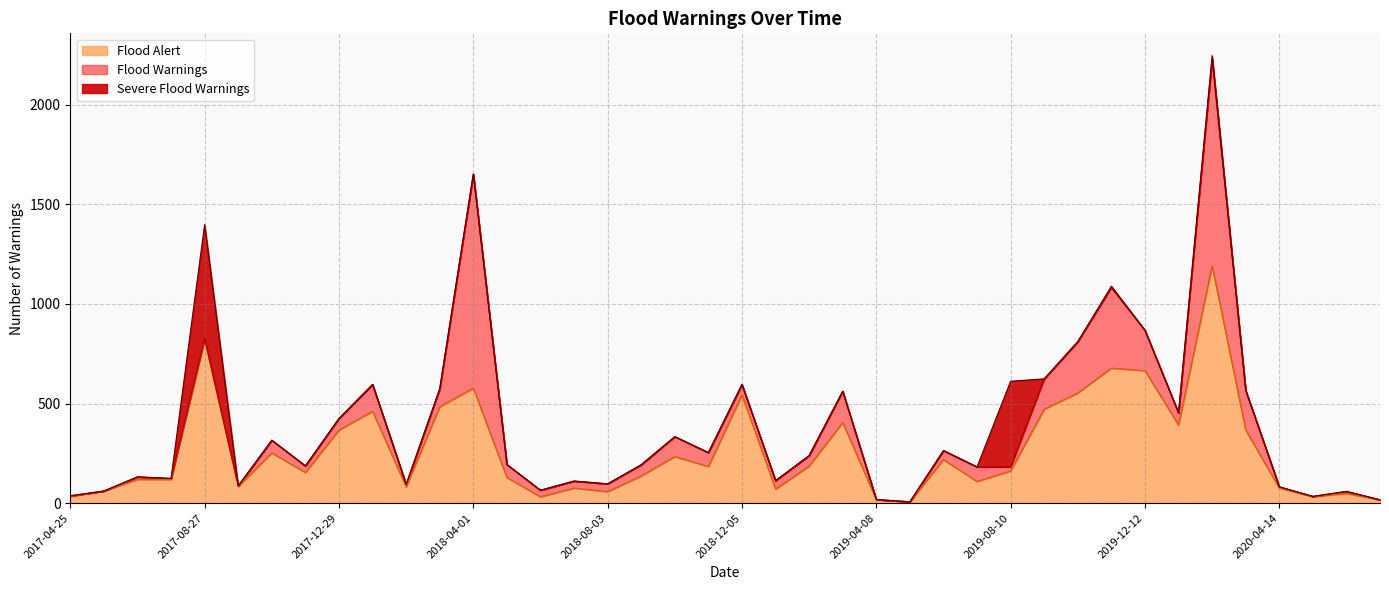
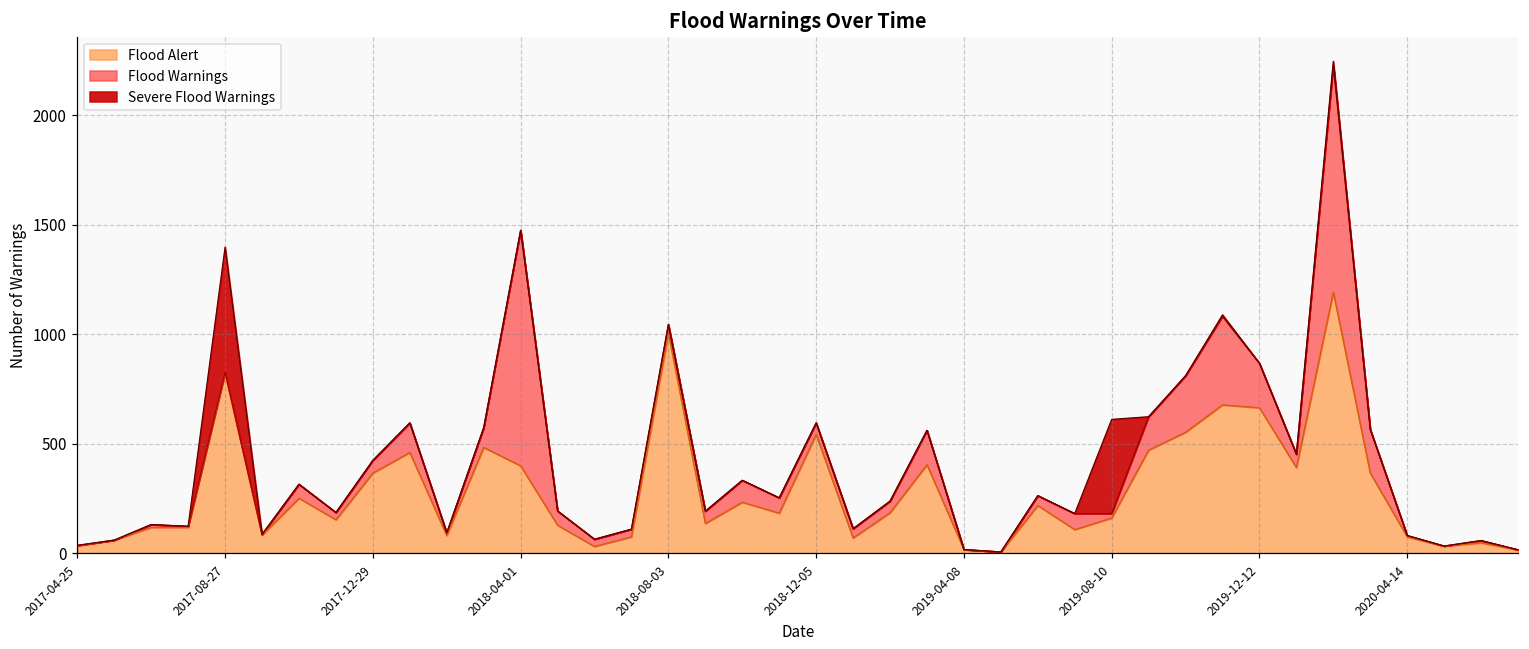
  {
    "Flood Alert": {
      "2017-12-29": 370,
-     "2018-04-01": 580,
-     "2018-08-03": 60,
+     "2018-04-01": 400,
+     "2018-08-03": 1010,
      "2018-12-05": 540,
      "2019-08-10": 160,
      "2019-12-12": 670
    },
    "Flood Warnings": {
      "2019-08-10": 20
    },
    "Severe Flood Warnings": {
      "2017-08-27": 570,
      "2019-08-10": 430
    }
  }
